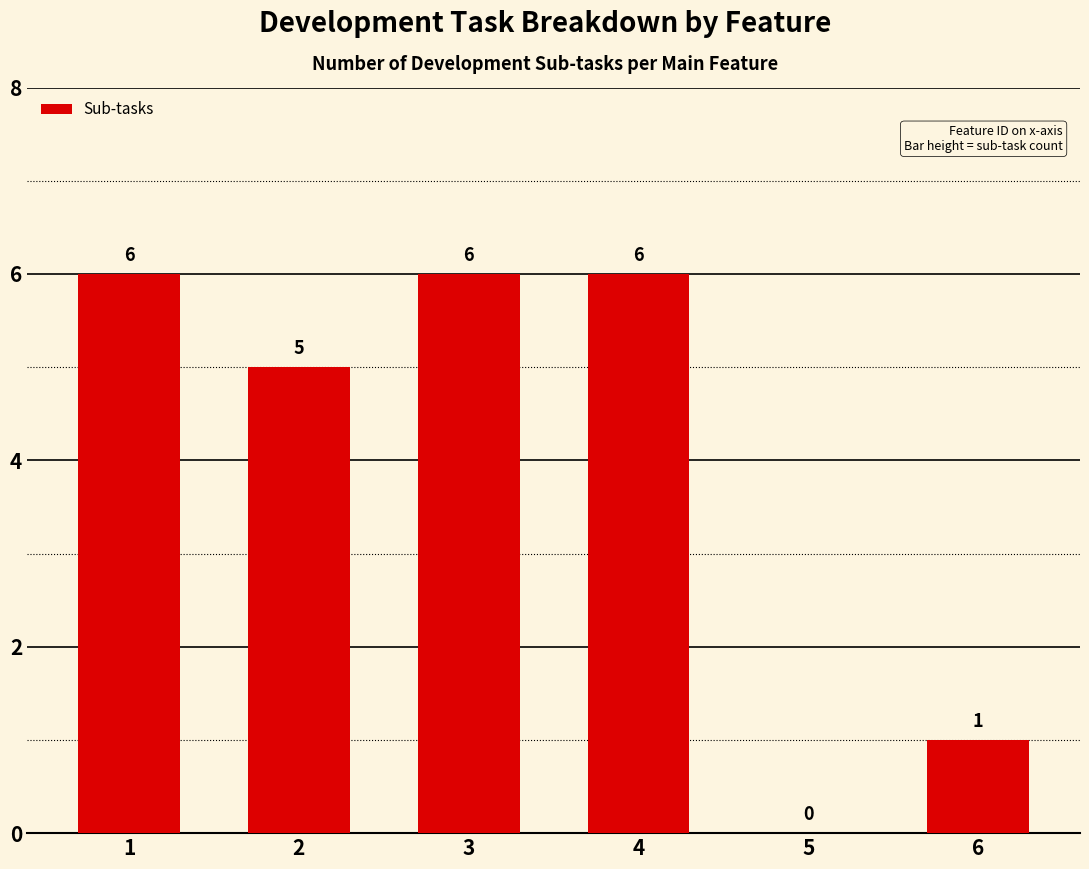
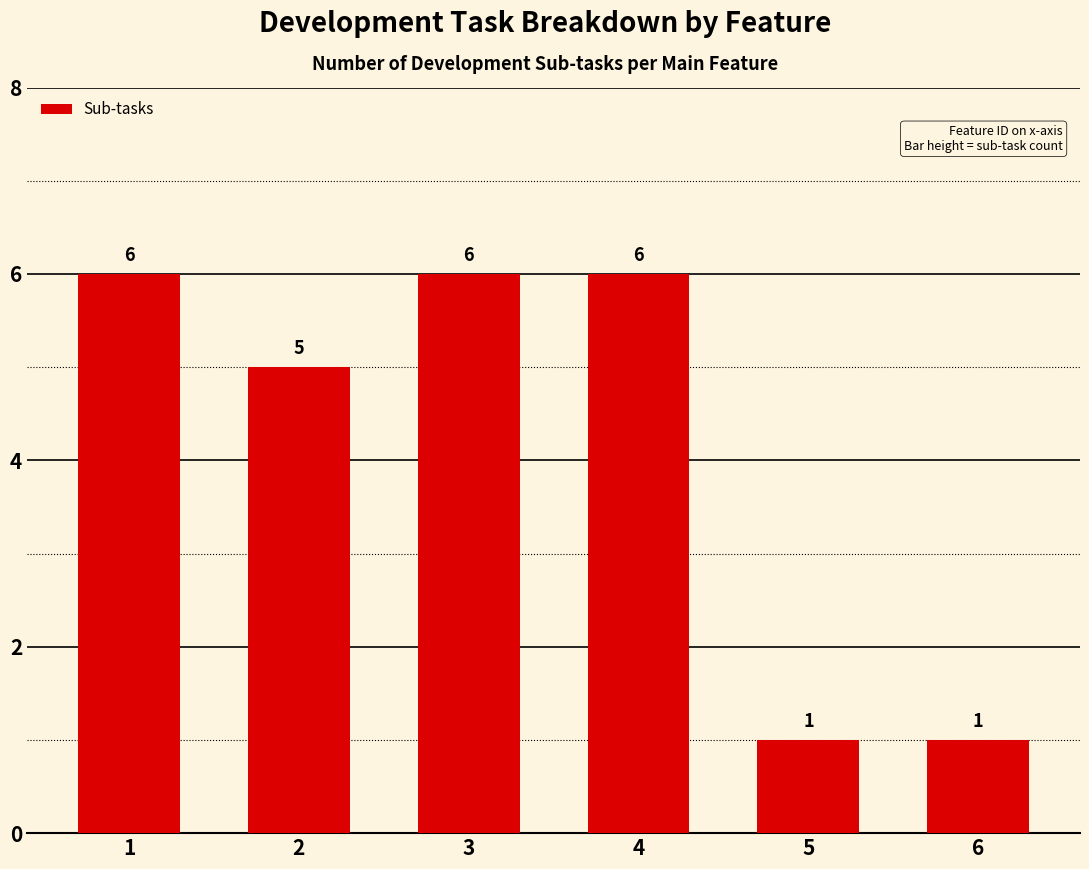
  {
    "1": 6,
    "2": 5,
    "3": 6,
    "4": 6,
-   "5": 0,
+   "5": 1,
    "6": 1
  }
